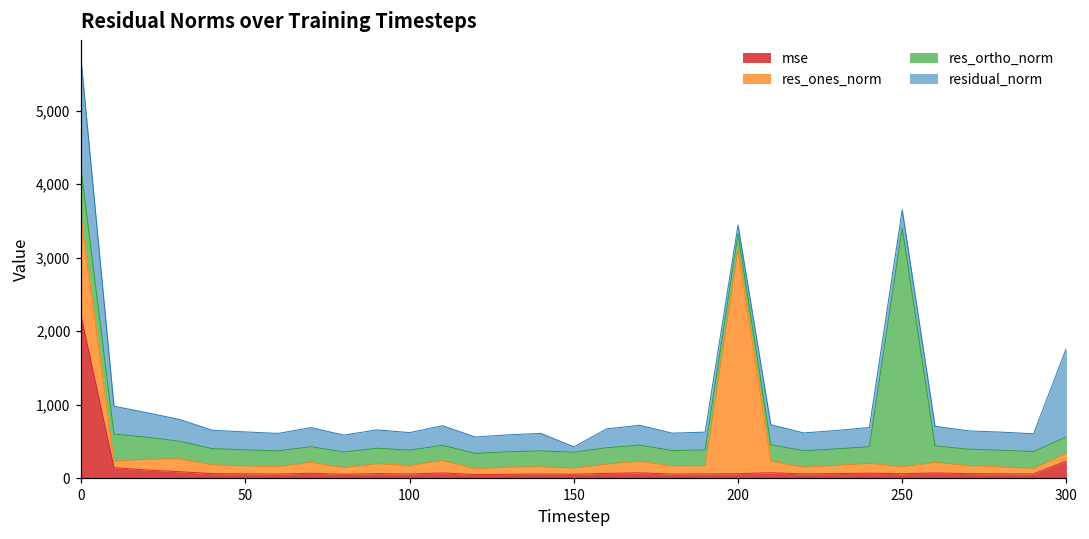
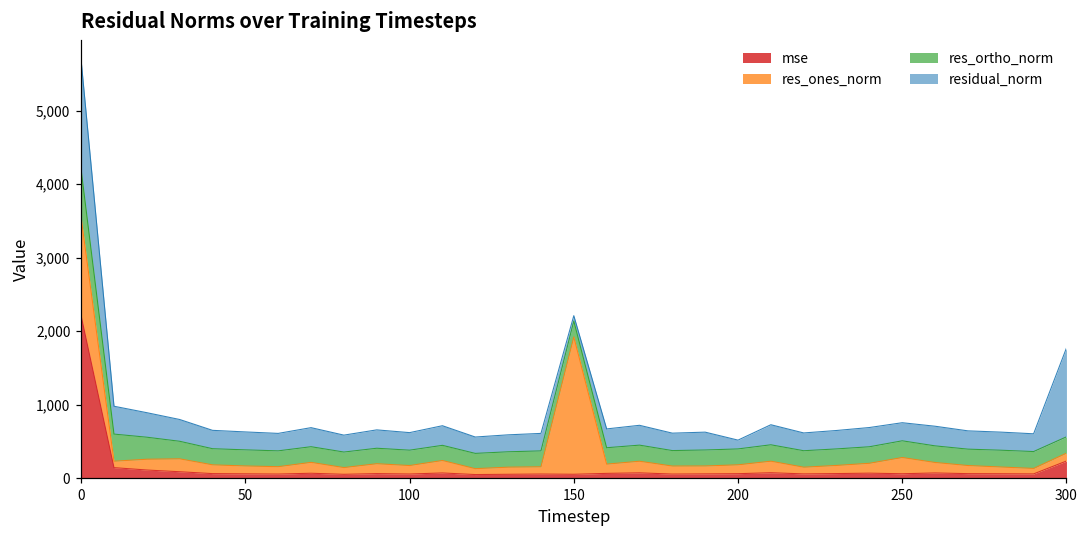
  {
    "mse": {
      "0": "2,200",
      "50": "100",
      "100": "100",
      "150": "100",
      "200": "100",
      "250": "100",
      "300": "200"
    },
    "res_ones_norm": {
      "0": "1,300",
      "50": "100",
      "100": "100",
-     "150": "100",
-     "200": "3,000",
-     "250": "100",
+     "150": "1,900",
+     "200": "100",
+     "250": "200",
      "300": "100"
    },
    "res_ortho_norm": {
      "0": "700",
      "50": "200",
      "100": "200",
      "150": "200",
      "200": "200",
-     "250": "3,300",
+     "250": "200",
      "300": "200"
    },
    "residual_norm": {
      "0": "1,500",
      "50": "200",
      "100": "200",
      "150": "100",
      "200": "100",
      "250": "200",
      "300": "1,200"
    }
  }
